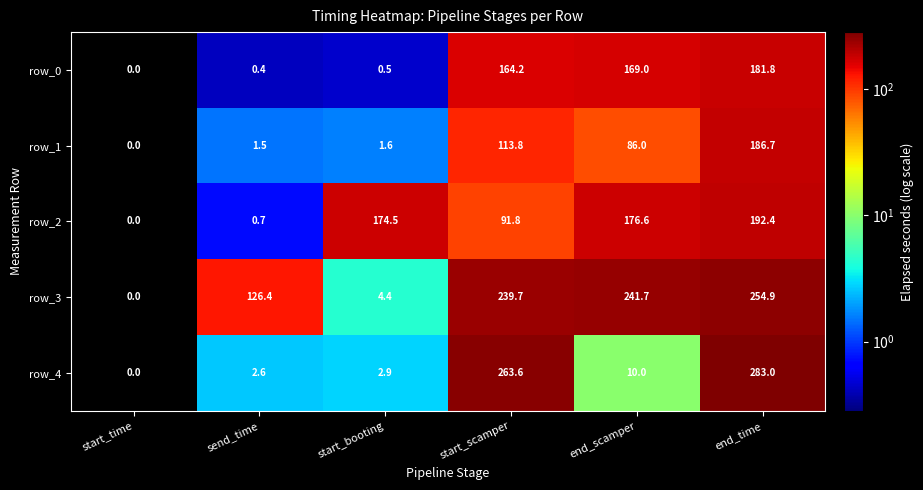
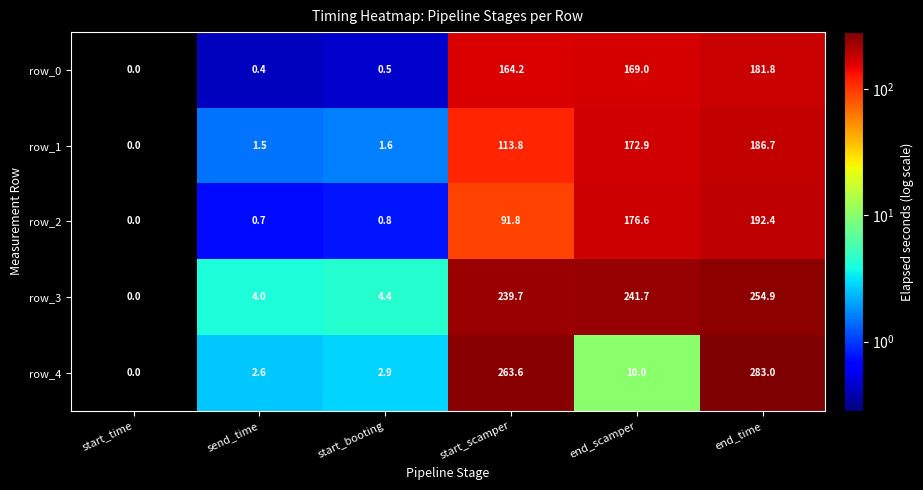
  {
    "row_0": {
      "start_time": 0.0,
      "send_time": 0.4,
      "start_booting": 0.5,
      "start_scamper": 164.2,
      "end_scamper": 169.0,
      "end_time": 181.8
    },
    "row_1": {
      "start_time": 0.0,
      "send_time": 1.5,
      "start_booting": 1.6,
      "start_scamper": 113.8,
-     "end_scamper": 86.0,
+     "end_scamper": 172.9,
      "end_time": 186.7
    },
    "row_2": {
      "start_time": 0.0,
      "send_time": 0.7,
-     "start_booting": 174.5,
+     "start_booting": 0.8,
      "start_scamper": 91.8,
      "end_scamper": 176.6,
      "end_time": 192.4
    },
    "row_3": {
      "start_time": 0.0,
-     "send_time": 126.4,
+     "send_time": 4.0,
      "start_booting": 4.4,
      "start_scamper": 239.7,
      "end_scamper": 241.7,
      "end_time": 254.9
    },
    "row_4": {
      "start_time": 0.0,
      "send_time": 2.6,
      "start_booting": 2.9,
      "start_scamper": 263.6,
      "end_scamper": 10.0,
      "end_time": 283.0
    }
  }
